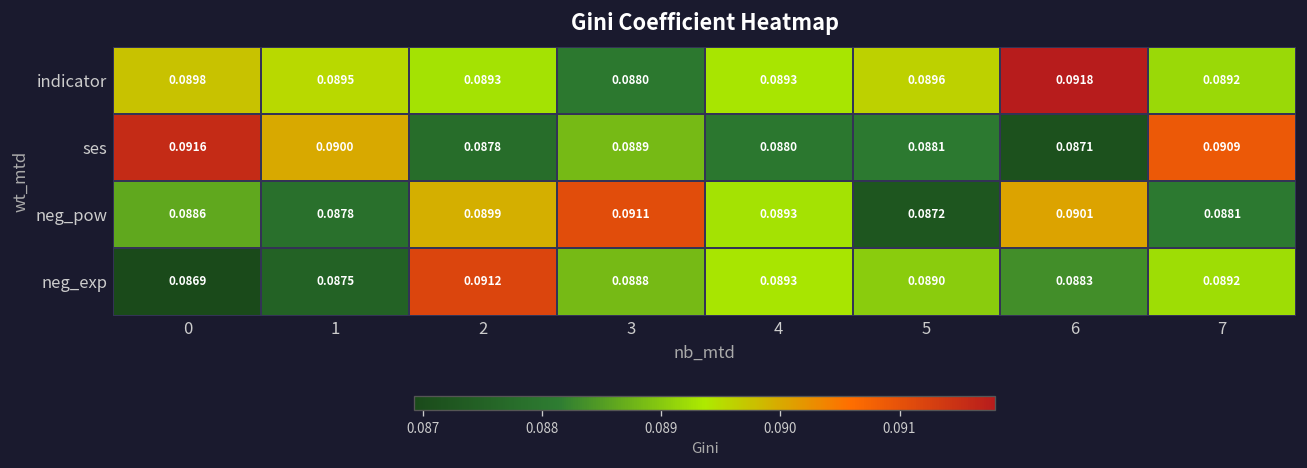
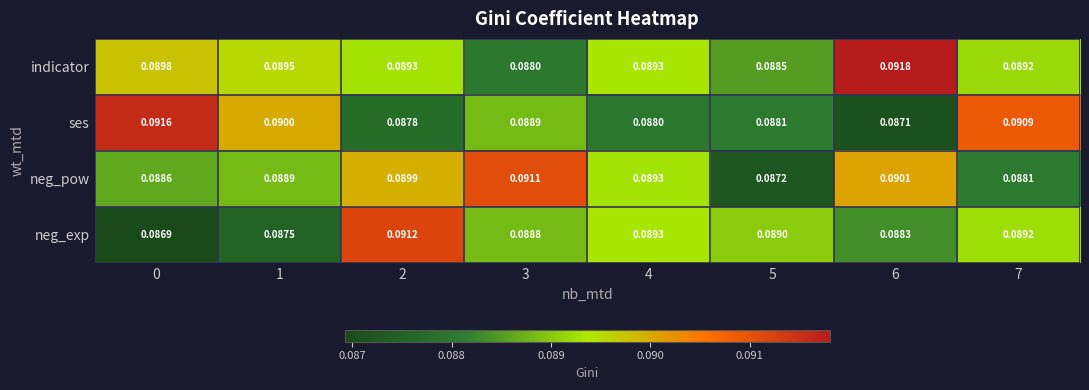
  {
    "indicator": {
      "0": 0.0898,
      "1": 0.0895,
      "2": 0.0893,
      "3": 0.0880,
      "4": 0.0893,
-     "5": 0.0896,
+     "5": 0.0885,
      "6": 0.0918,
      "7": 0.0892
    },
    "ses": {
      "0": 0.0916,
      "1": 0.0900,
      "2": 0.0878,
      "3": 0.0889,
      "4": 0.0880,
      "5": 0.0881,
      "6": 0.0871,
      "7": 0.0909
    },
    "neg_pow": {
      "0": 0.0886,
-     "1": 0.0878,
+     "1": 0.0889,
      "2": 0.0899,
      "3": 0.0911,
      "4": 0.0893,
      "5": 0.0872,
      "6": 0.0901,
      "7": 0.0881
    },
    "neg_exp": {
      "0": 0.0869,
      "1": 0.0875,
      "2": 0.0912,
      "3": 0.0888,
      "4": 0.0893,
      "5": 0.0890,
      "6": 0.0883,
      "7": 0.0892
    }
  }
